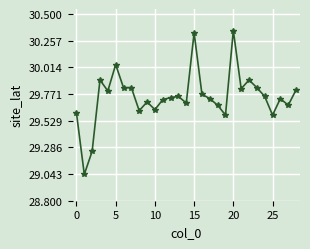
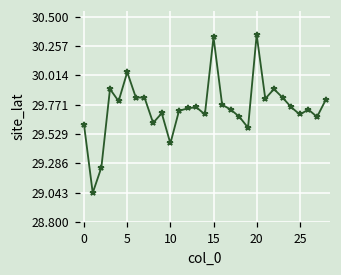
  {
    "0": 29.60,
    "5": 30.04,
-   "10": 29.63,
+   "10": 29.45,
    "15": 30.33,
    "20": 30.35,
-   "25": 29.58
+   "25": 29.69
  }
